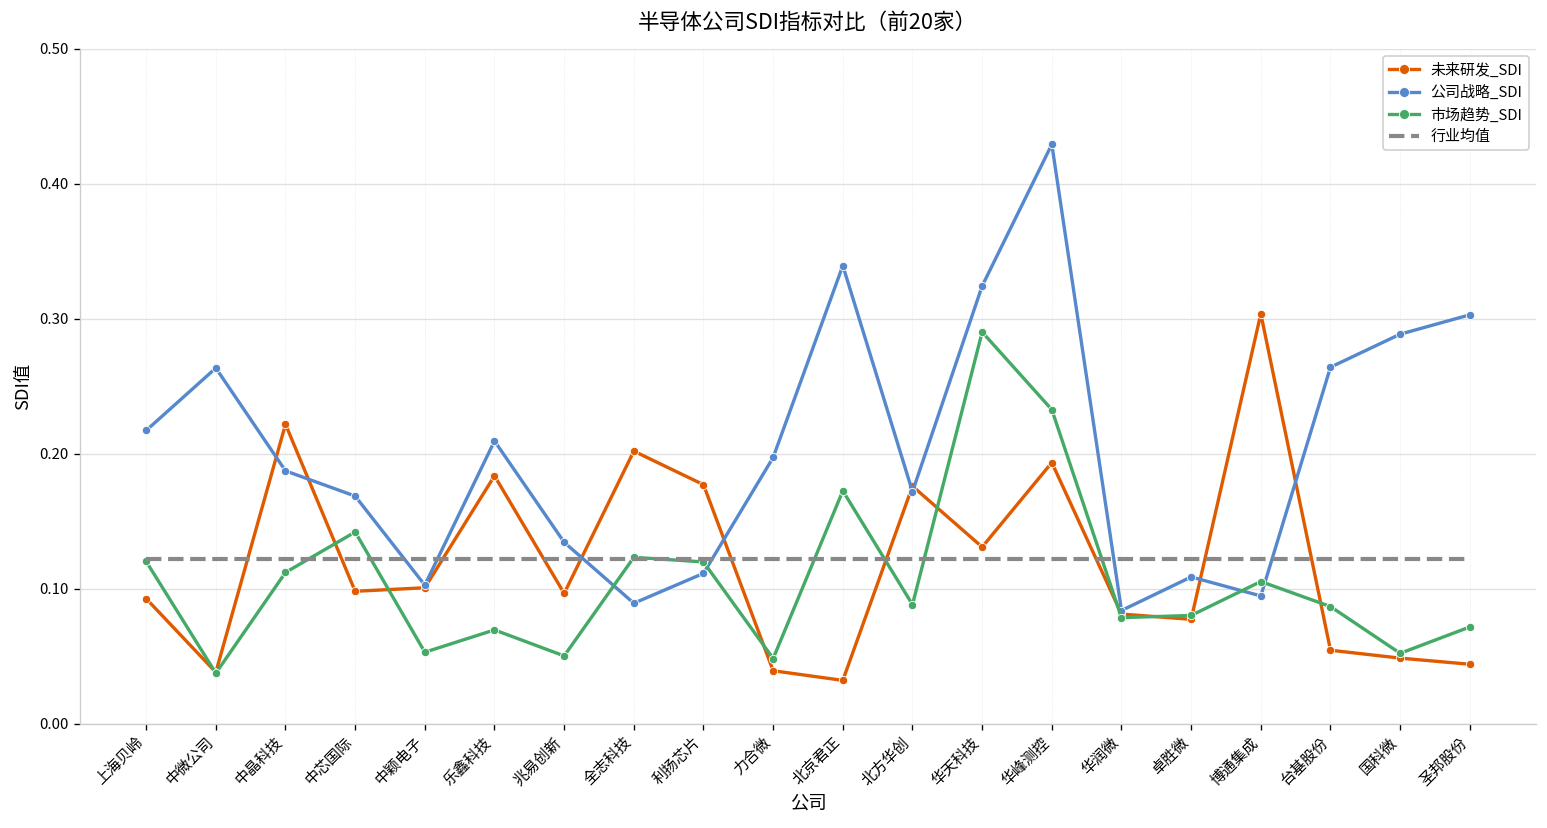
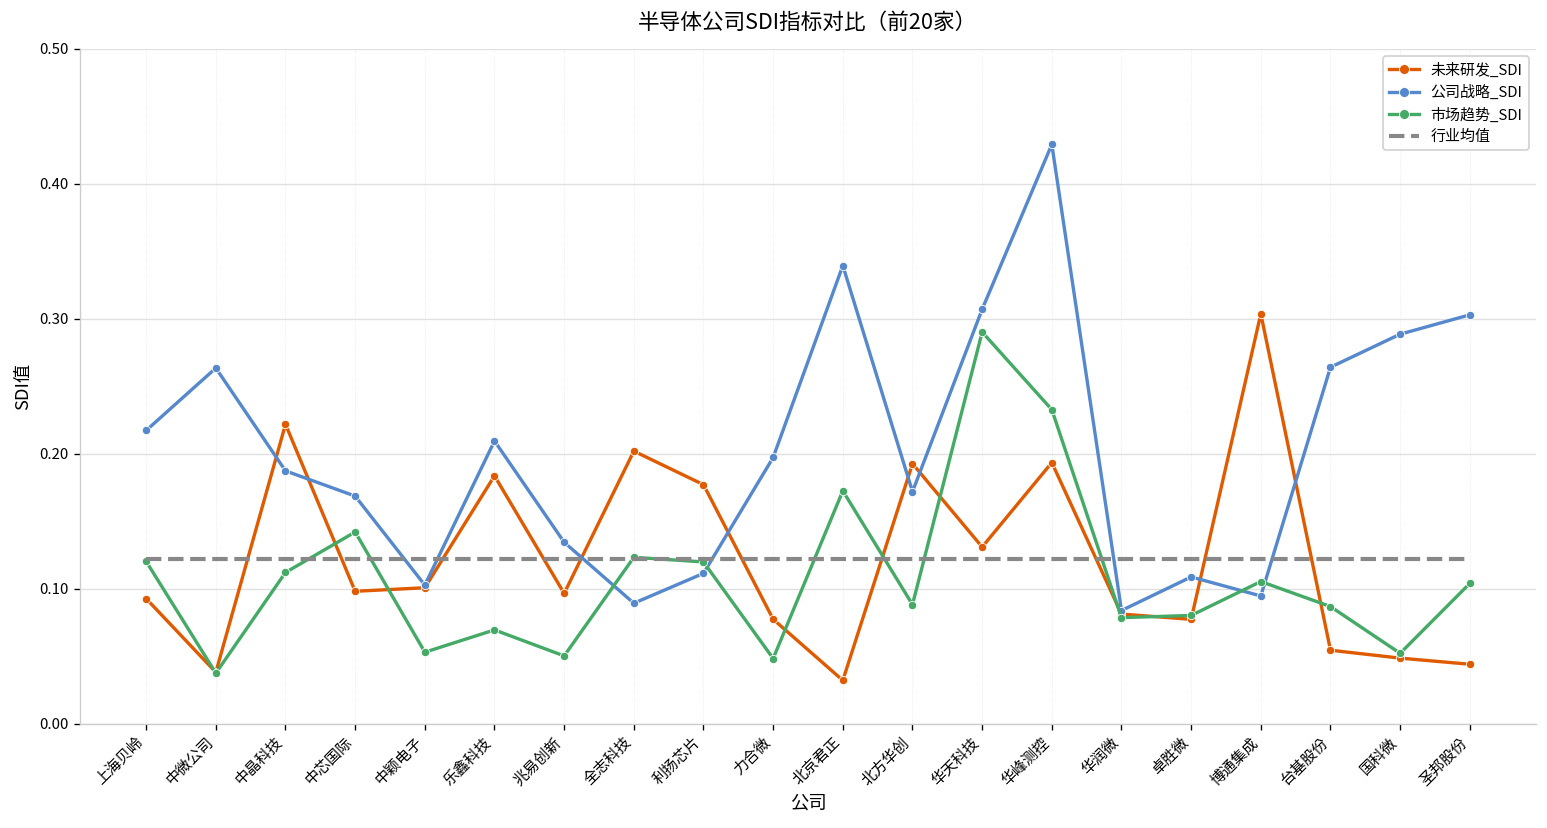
  {
    "未来研发_SDI": {
      "上海贝岭": 0.093,
      "中晶科技": 0.222,
      "中芯国际": 0.098,
      "乐鑫科技": 0.184,
      "兆易创新": 0.097,
      "全志科技": 0.202,
      "利扬芯片": 0.177,
-     "力合微": 0.039,
+     "力合微": 0.077,
      "北京君正": 0.032,
-     "北方华创": 0.176,
+     "北方华创": 0.193,
      "华天科技": 0.131,
      "华峰测控": 0.194,
      "华润微": 0.081,
      "卓胜微": 0.077,
      "博通集成": 0.304,
      "台基股份": 0.055,
      "国科微": 0.049,
      "圣邦股份": 0.044
    },
    "公司战略_SDI": {
      "上海贝岭": 0.217,
      "中微公司": 0.264,
      "中晶科技": 0.187,
      "中芯国际": 0.169,
      "乐鑫科技": 0.209,
      "兆易创新": 0.134,
      "全志科技": 0.089,
      "利扬芯片": 0.111,
      "力合微": 0.197,
      "北京君正": 0.339,
      "北方华创": 0.172,
-     "华天科技": 0.324,
+     "华天科技": 0.307,
      "华峰测控": 0.429,
      "华润微": 0.084,
      "卓胜微": 0.109,
      "博通集成": 0.095,
      "台基股份": 0.264,
      "国科微": 0.289,
      "圣邦股份": 0.303
    },
    "市场趋势_SDI": {
      "中晶科技": 0.112,
      "中芯国际": 0.142,
      "中颖电子": 0.053,
      "乐鑫科技": 0.070,
      "兆易创新": 0.050,
      "利扬芯片": 0.120,
      "力合微": 0.048,
      "北京君正": 0.173,
      "北方华创": 0.088,
      "华天科技": 0.290,
      "华峰测控": 0.233,
      "华润微": 0.079,
      "卓胜微": 0.080,
      "博通集成": 0.105,
      "台基股份": 0.087,
      "国科微": 0.052,
-     "圣邦股份": 0.072
+     "圣邦股份": 0.104
    },
    "行业均值": {
      "中微公司": 0.122,
      "中晶科技": 0.122,
      "中芯国际": 0.122,
      "中颖电子": 0.122,
      "乐鑫科技": 0.122,
      "兆易创新": 0.122,
      "利扬芯片": 0.122,
      "力合微": 0.122,
      "北京君正": 0.122,
      "北方华创": 0.122,
      "华天科技": 0.122,
      "华峰测控": 0.122,
      "华润微": 0.122,
      "卓胜微": 0.122,
      "博通集成": 0.122,
      "台基股份": 0.122,
      "国科微": 0.122,
      "圣邦股份": 0.122
    }
  }
